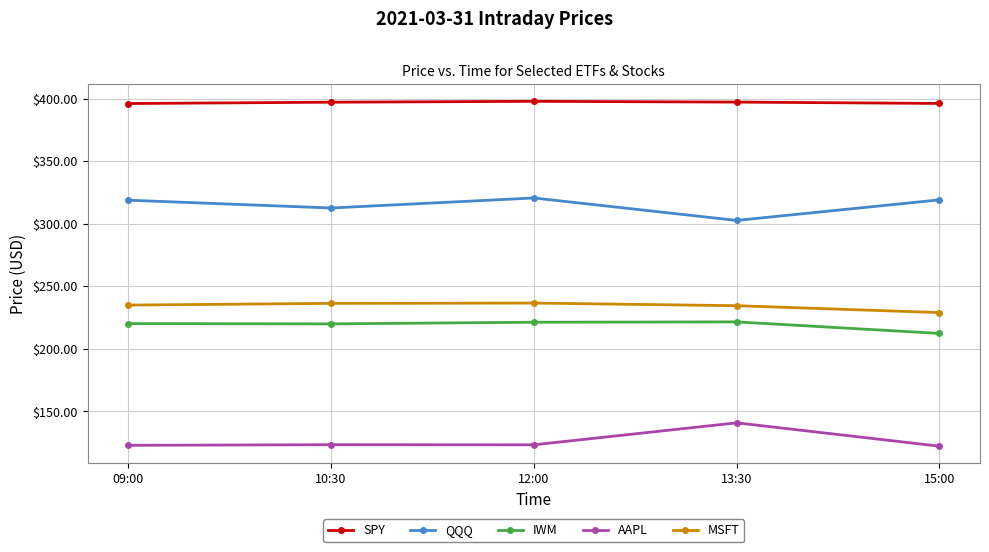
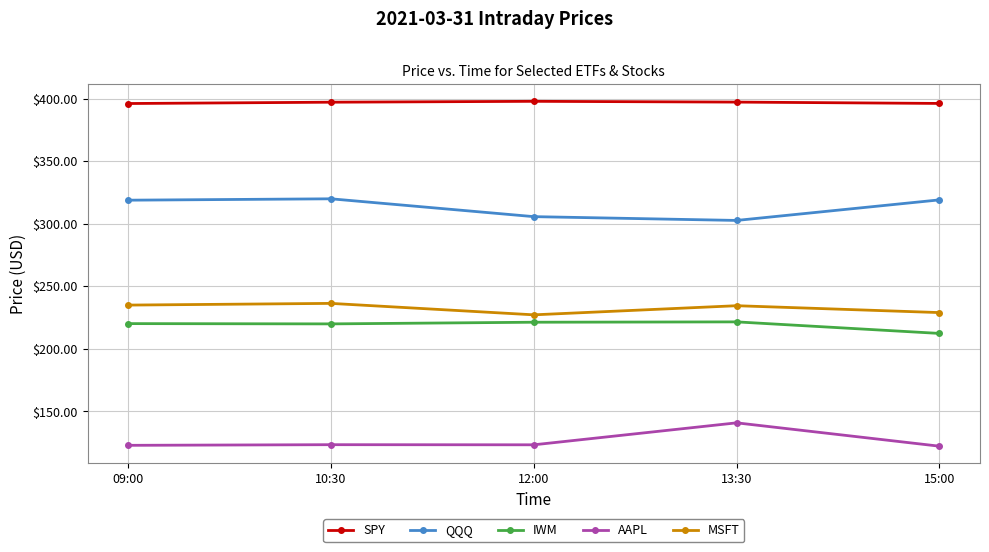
  {
    "SPY": {
      "09:00": "$396",
      "10:30": "$397",
      "12:00": "$398",
      "13:30": "$397",
      "15:00": "$396"
    },
    "QQQ": {
      "09:00": "$319",
-     "10:30": "$313",
-     "12:00": "$321",
+     "10:30": "$320",
+     "12:00": "$306",
      "13:30": "$303",
      "15:00": "$319"
    },
    "IWM": {
      "09:00": "$220",
      "10:30": "$220",
      "12:00": "$221",
      "13:30": "$221",
      "15:00": "$212"
    },
    "AAPL": {
      "09:00": "$123",
      "10:30": "$123",
      "12:00": "$123",
      "13:30": "$141",
      "15:00": "$122"
    },
    "MSFT": {
      "09:00": "$235",
      "10:30": "$236",
-     "12:00": "$237",
+     "12:00": "$227",
      "13:30": "$234",
      "15:00": "$229"
    }
  }
